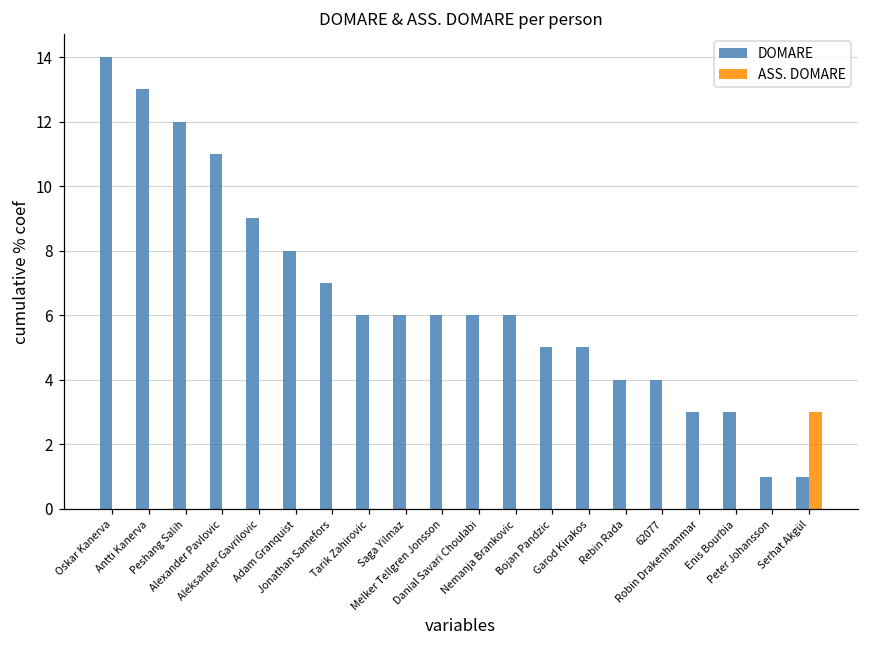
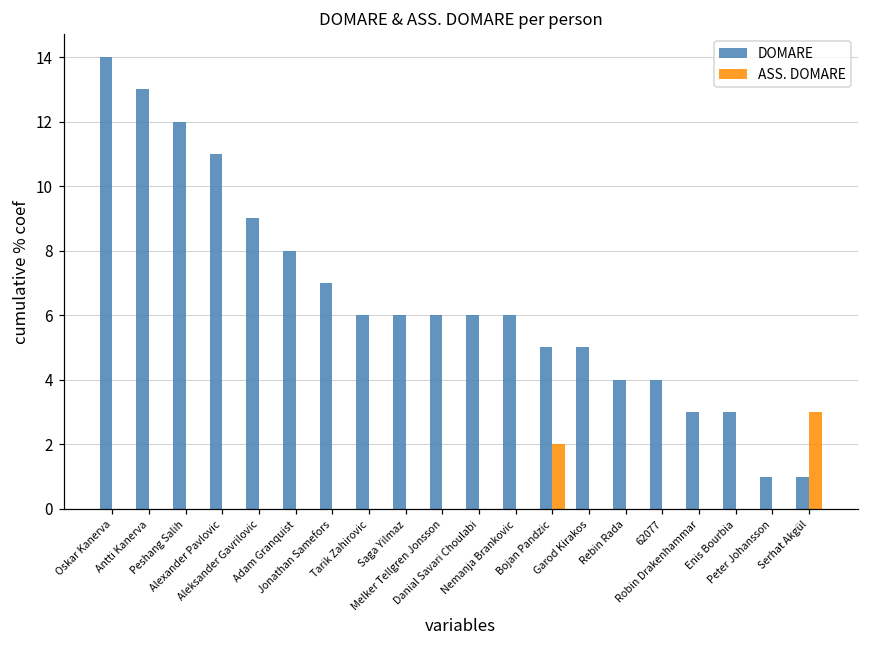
  {
    "DOMARE": {
      "Oskar Kanerva": 14,
      "Antti Kanerva": 13,
      "Peshang Salih": 12,
      "Alexander Pavlovic": 11,
      "Aleksander Gavrilovic": 9,
      "Adam Granquist": 8,
      "Jonathan Samefors": 7,
      "Tarik Zahirovic": 6,
      "Saga Yilmaz": 6,
      "Melker Tellgren Jonsson": 6,
      "Danial Savari Choulabi": 6,
      "Nemanja Brankovic": 6,
      "Bojan Pandzic": 5,
      "Garod Kirakos": 5,
      "Rebin Rada": 4,
      "62077": 4,
      "Robin Drakenhammar": 3,
      "Enis Bourbia": 3,
      "Peter Johansson": 1,
      "Serhat Akgül": 1
    },
    "ASS. DOMARE": {
      "Oskar Kanerva": 0,
      "Antti Kanerva": 0,
      "Peshang Salih": 0,
      "Alexander Pavlovic": 0,
      "Aleksander Gavrilovic": 0,
      "Adam Granquist": 0,
      "Jonathan Samefors": 0,
      "Tarik Zahirovic": 0,
      "Saga Yilmaz": 0,
      "Melker Tellgren Jonsson": 0,
      "Danial Savari Choulabi": 0,
      "Nemanja Brankovic": 0,
-     "Bojan Pandzic": 0,
+     "Bojan Pandzic": 2,
      "Garod Kirakos": 0,
      "Rebin Rada": 0,
      "62077": 0,
      "Robin Drakenhammar": 0,
      "Enis Bourbia": 0,
      "Peter Johansson": 0,
      "Serhat Akgül": 3
    }
  }
